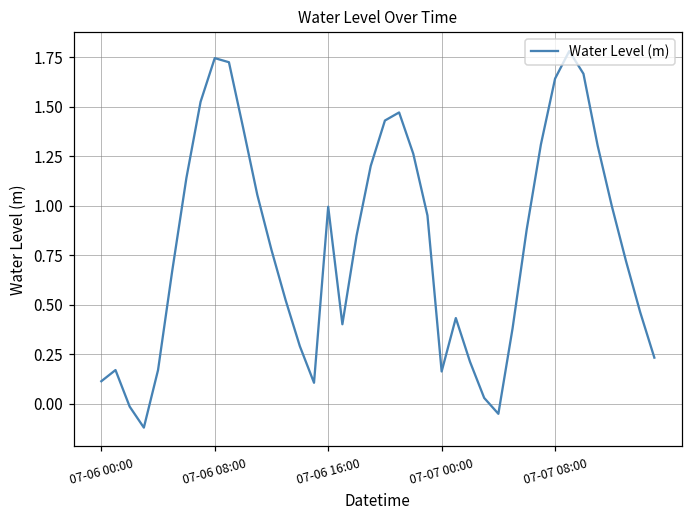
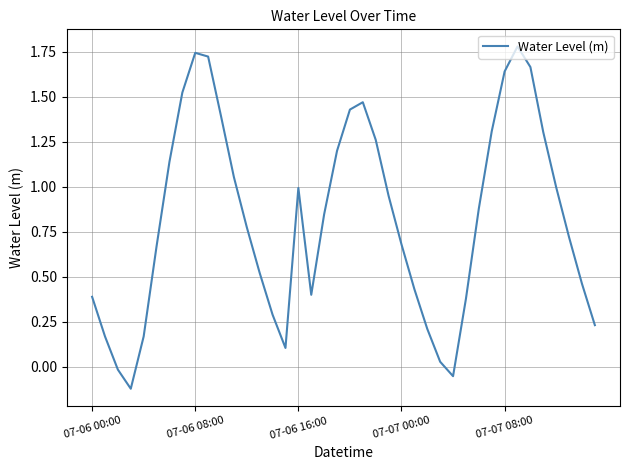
  {
-   "07-06 00:00": 0.11,
+   "07-06 00:00": 0.39,
    "07-06 08:00": 1.75,
    "07-06 16:00": 0.99,
-   "07-07 00:00": 0.16,
+   "07-07 00:00": 0.68,
    "07-07 08:00": 1.64
  }
